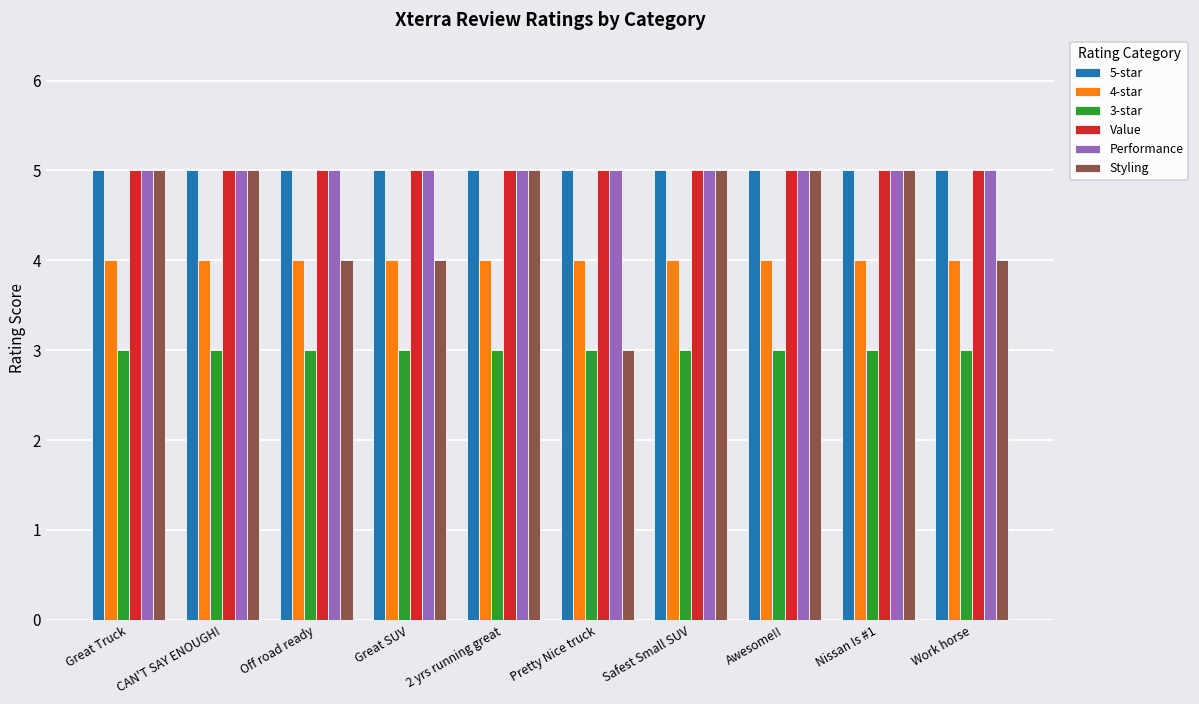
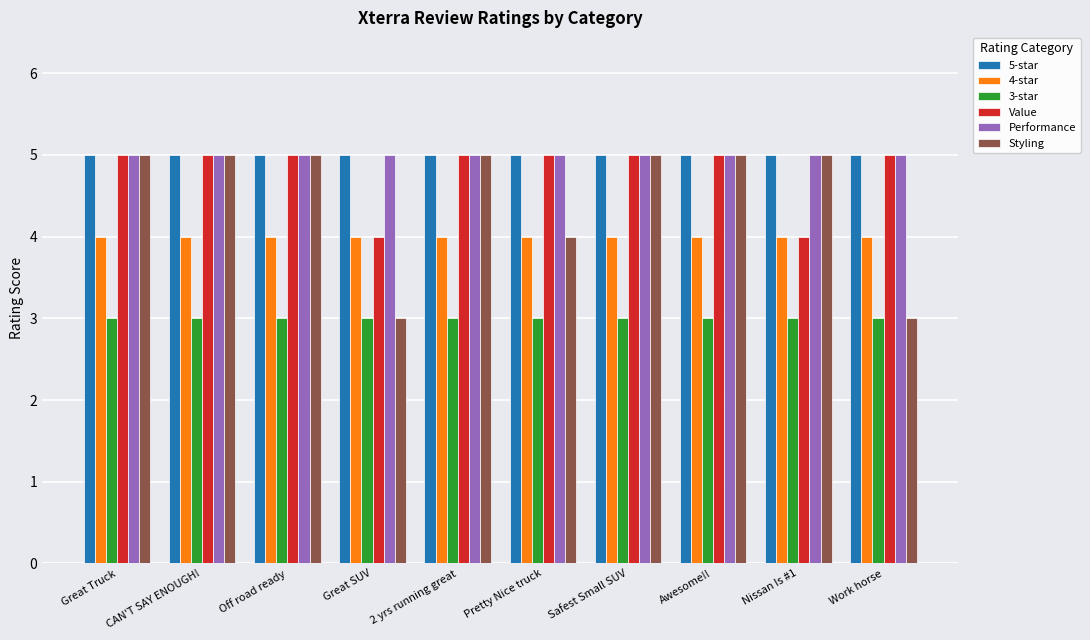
  {
    "5-star": {
      "Great Truck": 5,
      "CAN'T SAY ENOUGH!": 5,
      "Off road ready": 5,
      "Great SUV": 5,
      "2 yrs running great": 5,
      "Pretty Nice truck": 5,
      "Safest Small SUV": 5,
      "Awesome!!": 5,
      "Nissan Is #1": 5,
      "Work horse": 5
    },
    "4-star": {
      "Great Truck": 4,
      "CAN'T SAY ENOUGH!": 4,
      "Off road ready": 4,
      "Great SUV": 4,
      "2 yrs running great": 4,
      "Pretty Nice truck": 4,
      "Safest Small SUV": 4,
      "Awesome!!": 4,
      "Nissan Is #1": 4,
      "Work horse": 4
    },
    "3-star": {
      "Great Truck": 3,
      "CAN'T SAY ENOUGH!": 3,
      "Off road ready": 3,
      "Great SUV": 3,
      "2 yrs running great": 3,
      "Pretty Nice truck": 3,
      "Safest Small SUV": 3,
      "Awesome!!": 3,
      "Nissan Is #1": 3,
      "Work horse": 3
    },
    "Value": {
      "Great Truck": 5,
      "CAN'T SAY ENOUGH!": 5,
      "Off road ready": 5,
-     "Great SUV": 5,
+     "Great SUV": 4,
      "2 yrs running great": 5,
      "Pretty Nice truck": 5,
      "Safest Small SUV": 5,
      "Awesome!!": 5,
-     "Nissan Is #1": 5,
+     "Nissan Is #1": 4,
      "Work horse": 5
    },
    "Performance": {
      "Great Truck": 5,
      "CAN'T SAY ENOUGH!": 5,
      "Off road ready": 5,
      "Great SUV": 5,
      "2 yrs running great": 5,
      "Pretty Nice truck": 5,
      "Safest Small SUV": 5,
      "Awesome!!": 5,
      "Nissan Is #1": 5,
      "Work horse": 5
    },
    "Styling": {
      "Great Truck": 5,
      "CAN'T SAY ENOUGH!": 5,
-     "Off road ready": 4,
-     "Great SUV": 4,
+     "Off road ready": 5,
+     "Great SUV": 3,
      "2 yrs running great": 5,
-     "Pretty Nice truck": 3,
+     "Pretty Nice truck": 4,
      "Safest Small SUV": 5,
      "Awesome!!": 5,
      "Nissan Is #1": 5,
-     "Work horse": 4
+     "Work horse": 3
    }
  }
